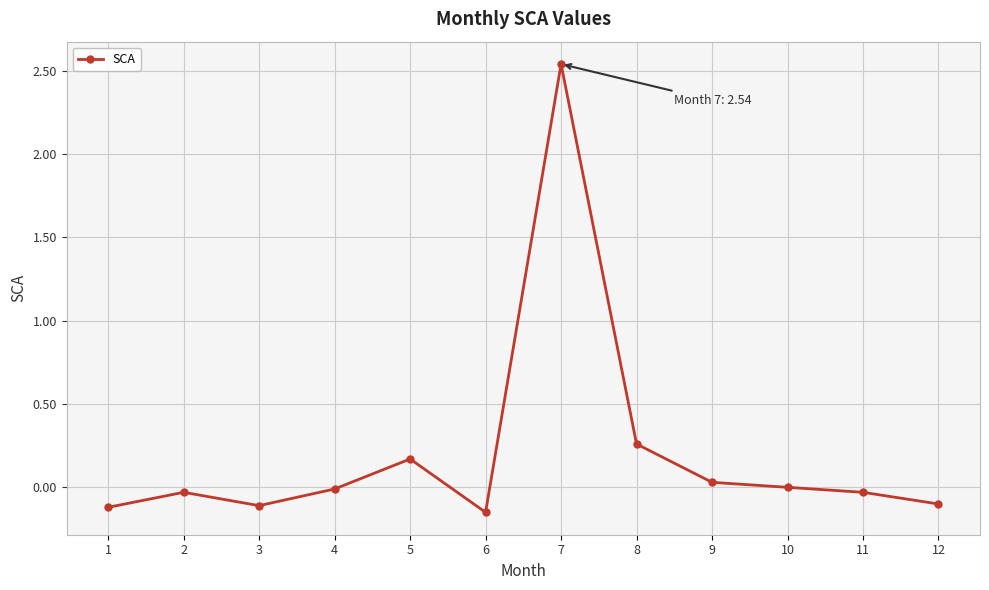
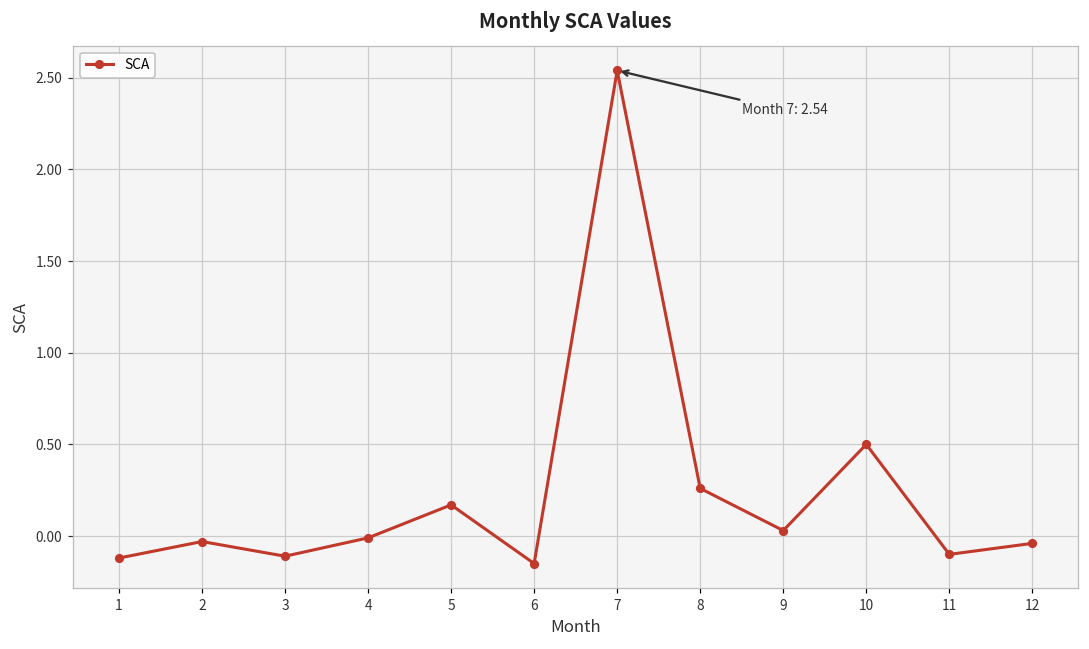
  {
    "1": -0.12,
    "2": -0.03,
    "3": -0.11,
    "4": -0.01,
    "5": 0.17,
    "6": -0.15,
    "8": 0.26,
    "9": 0.03,
-   "10": 0.0,
-   "11": -0.03,
-   "12": -0.10
+   "10": 0.5,
+   "11": -0.10,
+   "12": -0.04
  }
